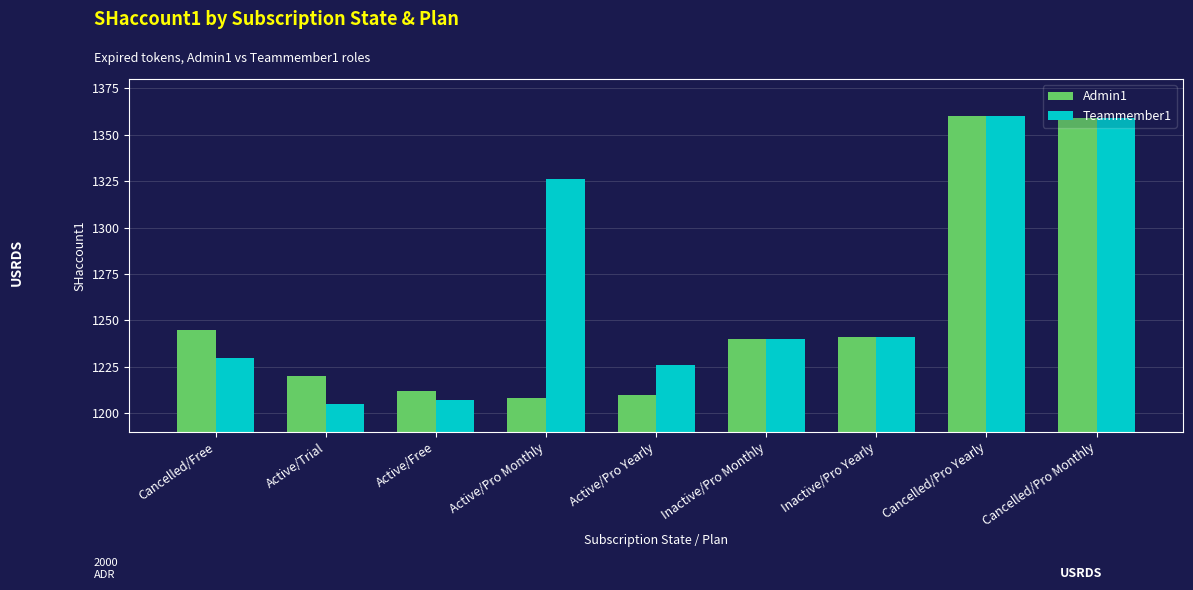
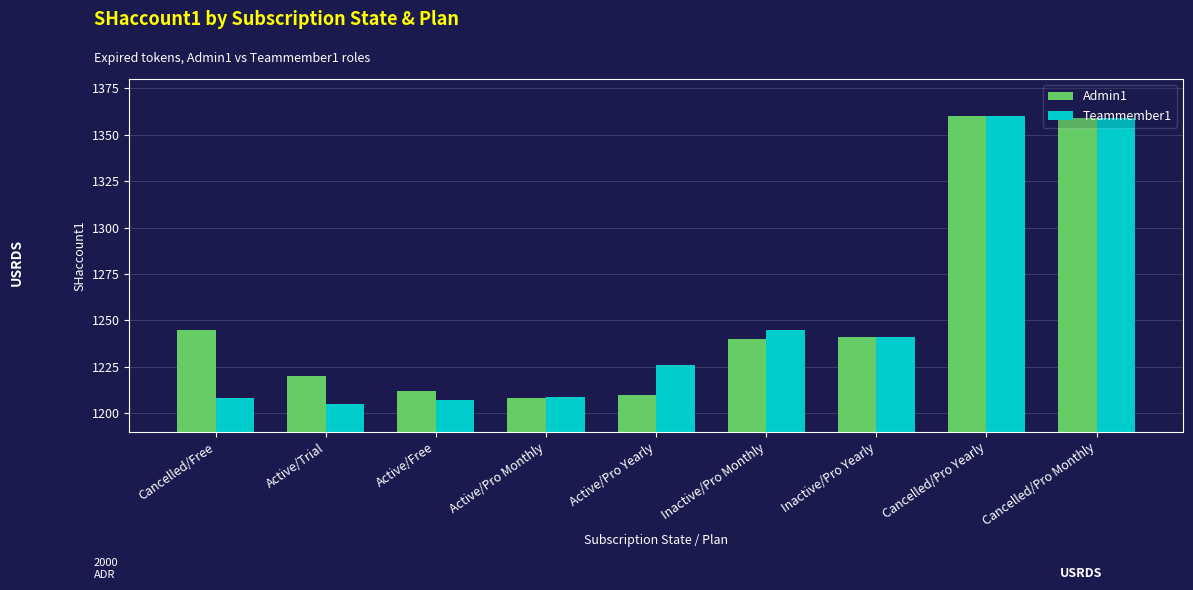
  {
    "Admin1": {
      "Cancelled/Free": 1245,
      "Active/Trial": 1220,
      "Active/Free": 1212,
      "Active/Pro Monthly": 1208,
      "Active/Pro Yearly": 1210,
      "Inactive/Pro Monthly": 1240,
      "Inactive/Pro Yearly": 1241,
      "Cancelled/Pro Yearly": 1360
    },
    "Teammember1": {
-     "Cancelled/Free": 1230,
+     "Cancelled/Free": 1208,
      "Active/Trial": 1205,
      "Active/Free": 1207,
-     "Active/Pro Monthly": 1326,
+     "Active/Pro Monthly": 1209,
      "Active/Pro Yearly": 1226,
-     "Inactive/Pro Monthly": 1240,
+     "Inactive/Pro Monthly": 1245,
      "Inactive/Pro Yearly": 1241,
      "Cancelled/Pro Yearly": 1360
    }
  }
